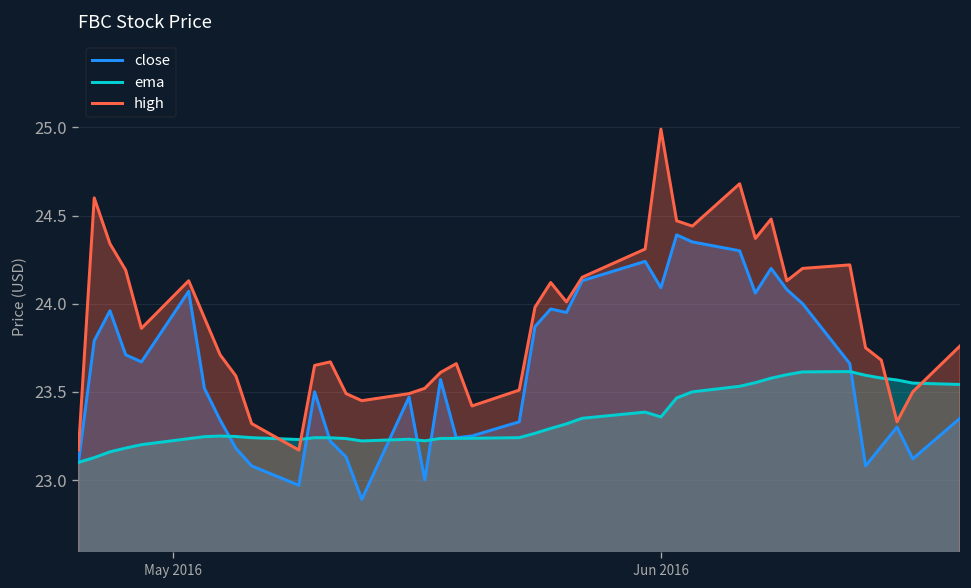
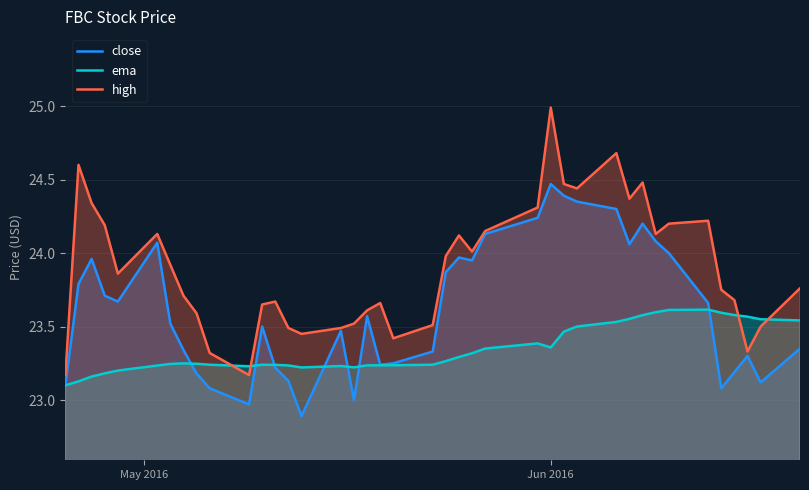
  {
    "close": {
-     "Jun 2016": 24.09
+     "Jun 2016": 24.47
    },
    "ema": {
      "Jun 2016": 23.36
    },
    "high": {
      "Jun 2016": 24.99
    }
  }
